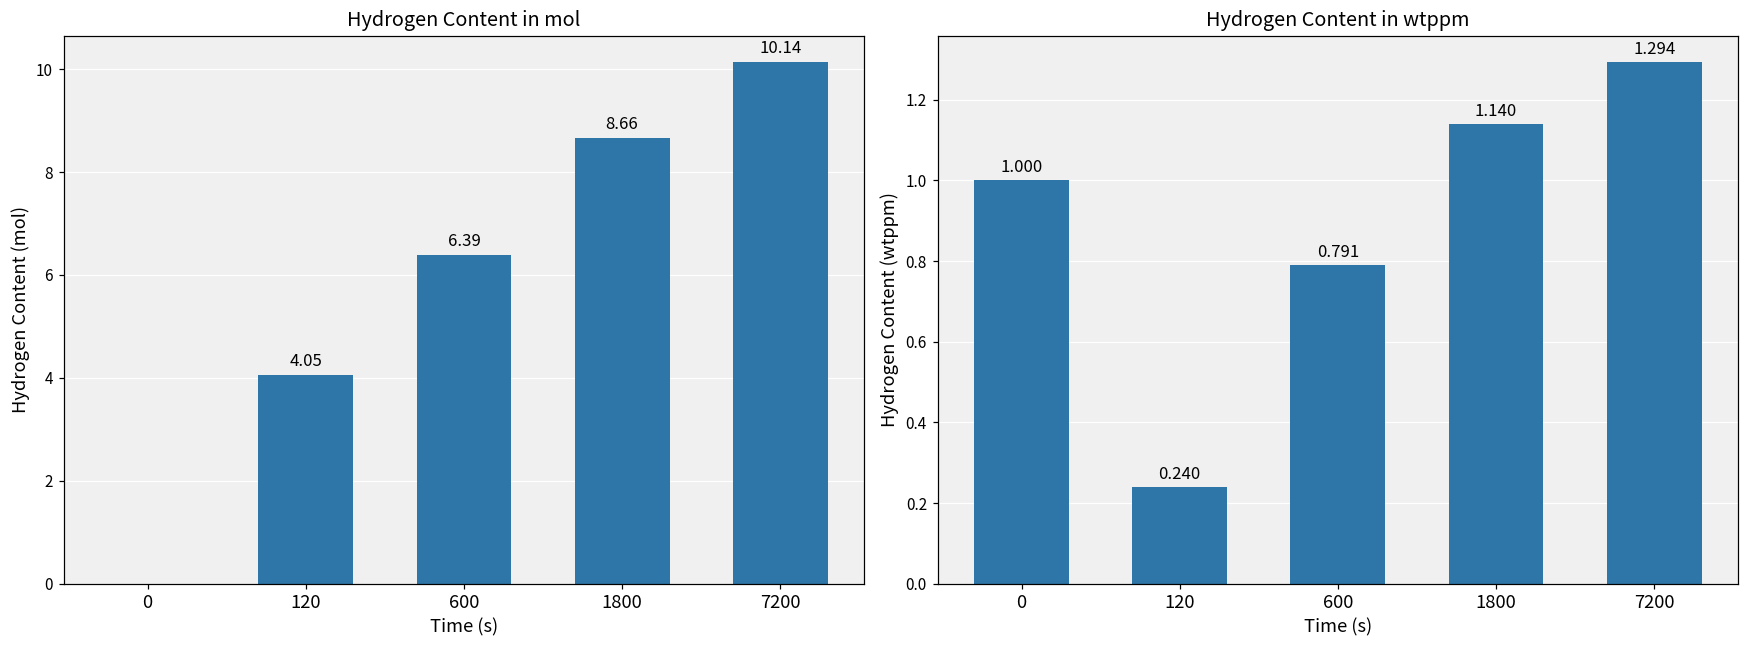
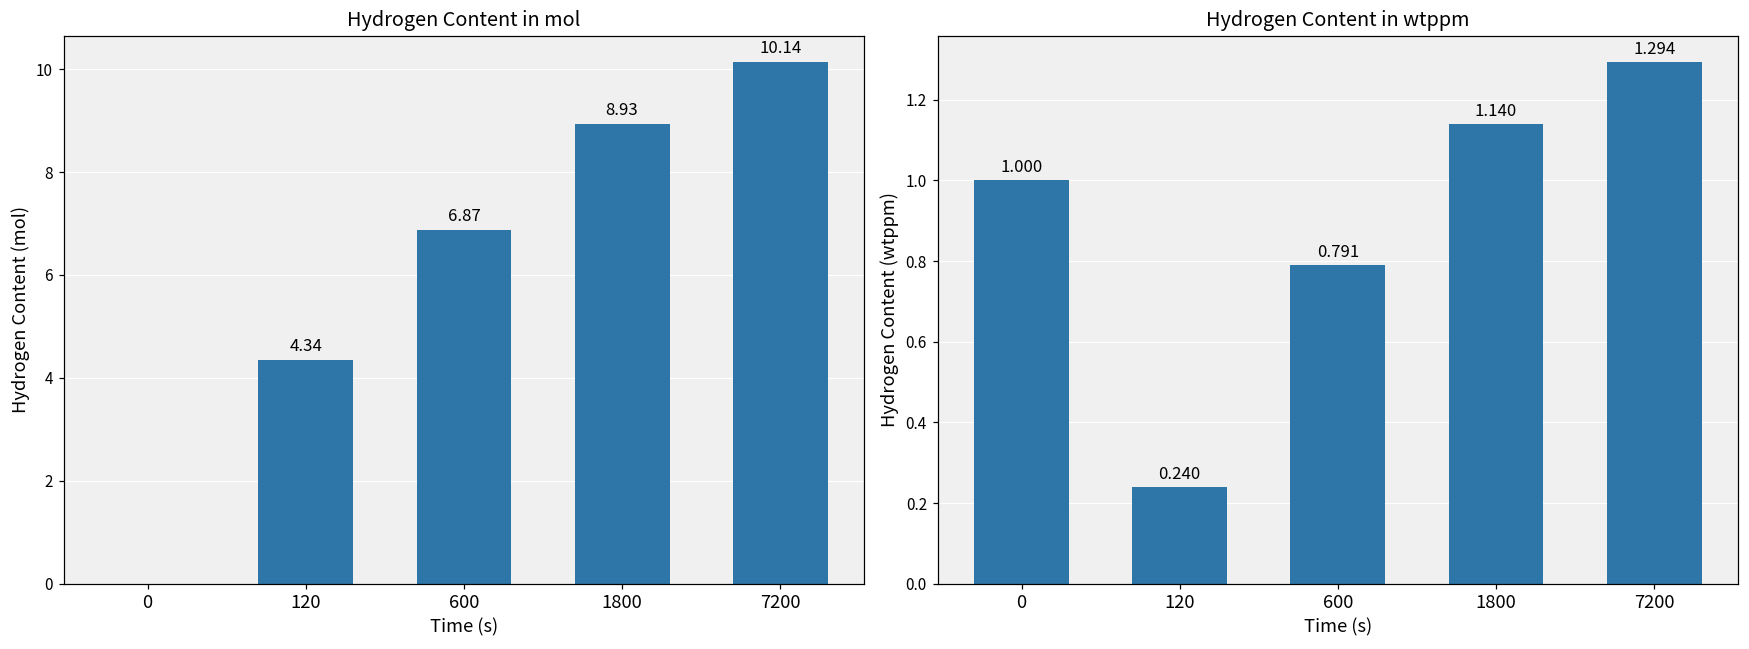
  {
    "Hydrogen Content in mol": {
-     "120": 4.05,
-     "600": 6.39,
-     "1800": 8.66,
+     "120": 4.34,
+     "600": 6.87,
+     "1800": 8.93,
      "7200": 10.14
    },
    "Hydrogen Content in wtppm": {
      "0": 1.000,
      "120": 0.240,
      "600": 0.791,
      "1800": 1.140,
      "7200": 1.294
    }
  }
